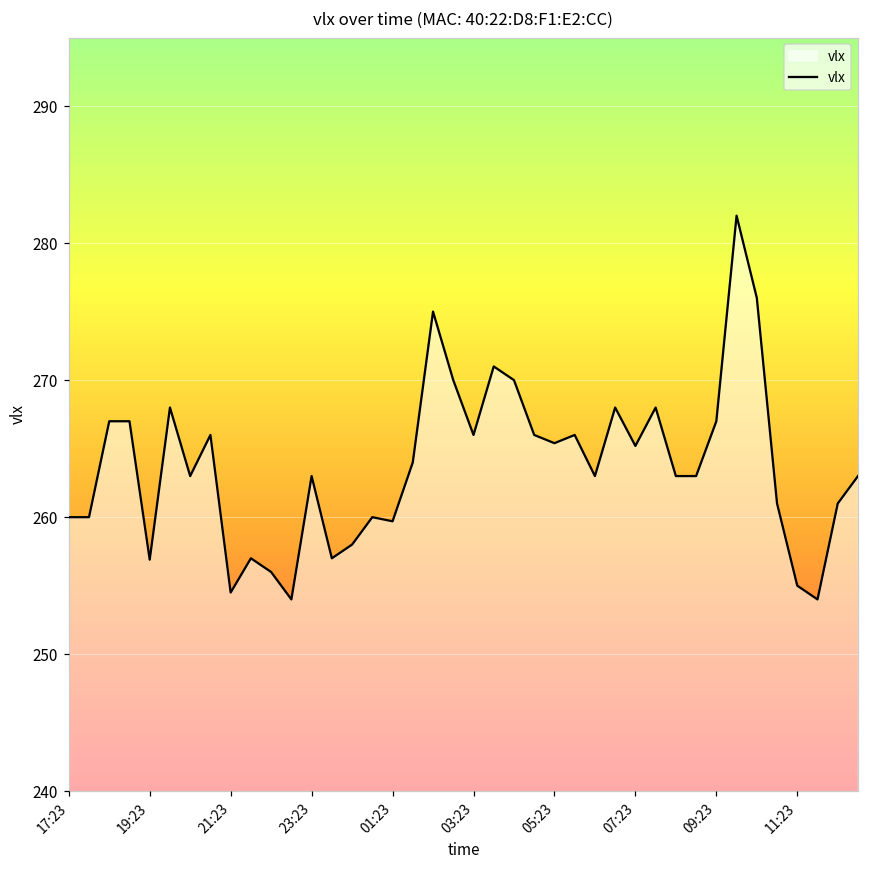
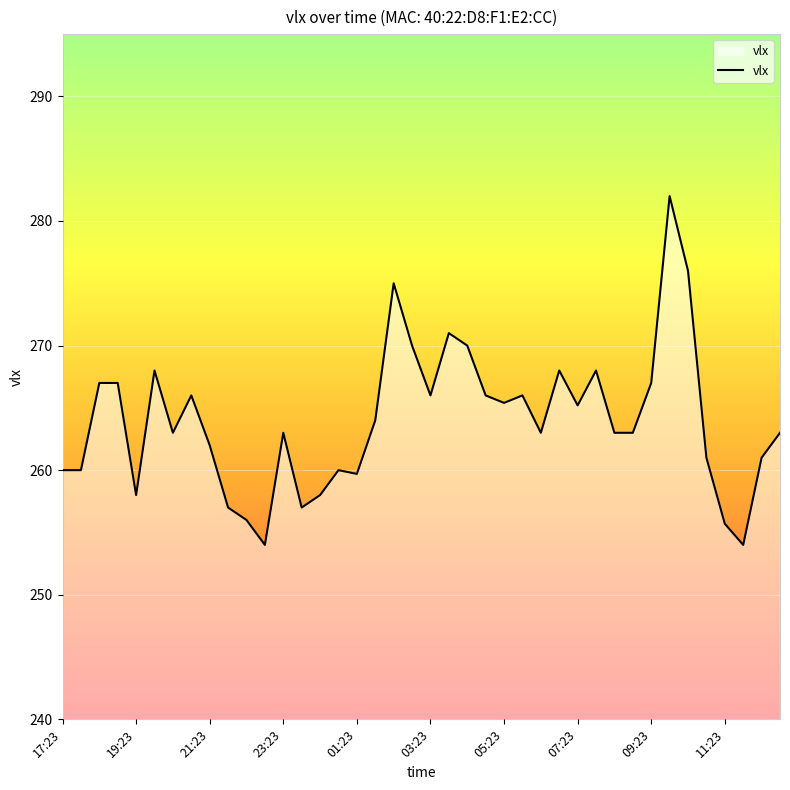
  {
    "17:23": 260.0,
-   "19:23": 256.9,
-   "21:23": 254.5,
+   "19:23": 258.0,
+   "21:23": 262.0,
    "23:23": 263.0,
    "01:23": 259.7,
    "03:23": 266.0,
    "05:23": 265.4,
    "07:23": 265.2,
    "09:23": 267.0,
-   "11:23": 255.0
+   "11:23": 255.7
  }
